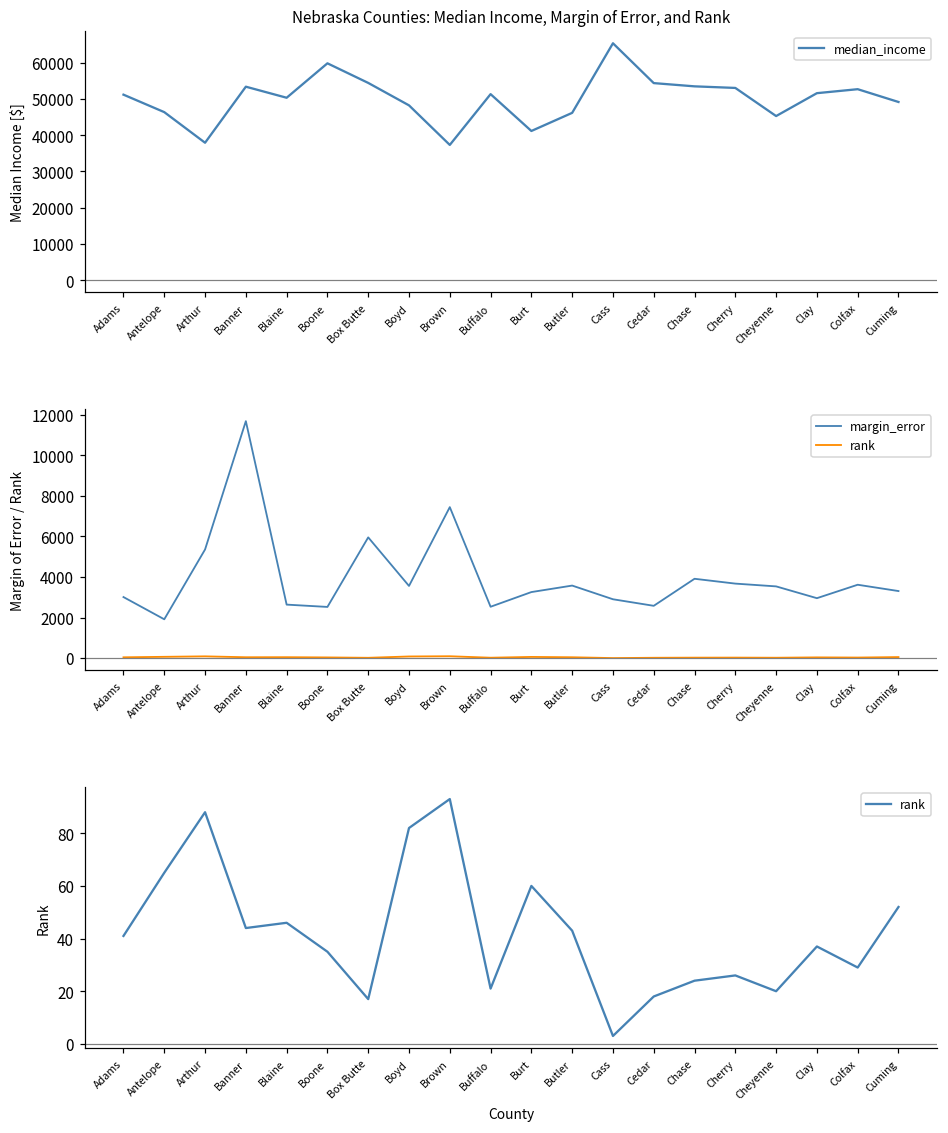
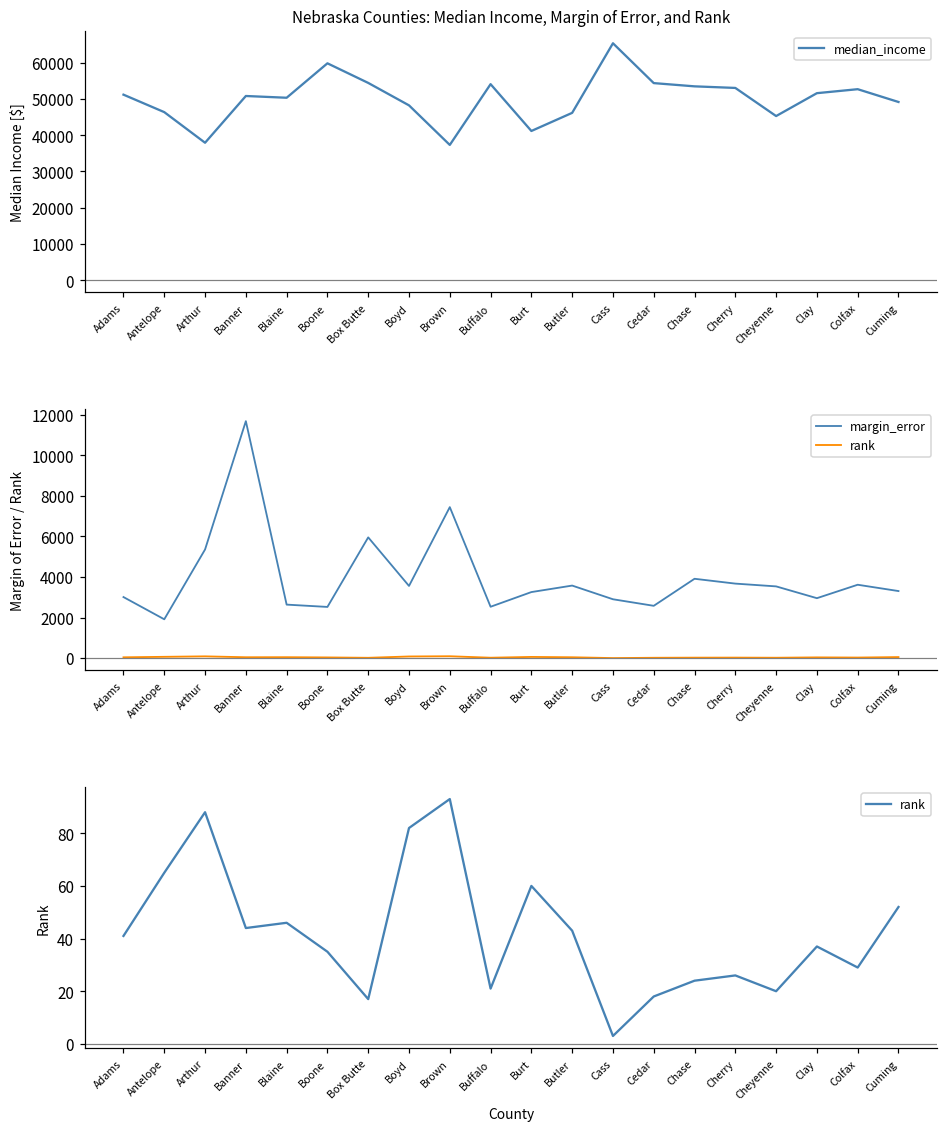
  {
    "Nebraska Counties: Median Income, Margin of Error, and Rank": {
      "Adams": 51000,
      "Antelope": 46000,
      "Arthur": 38000,
-     "Banner": 53000,
+     "Banner": 51000,
      "Blaine": 50000,
      "Boone": 60000,
      "Box Butte": 54000,
      "Boyd": 48000,
      "Brown": 37000,
-     "Buffalo": 51000,
+     "Buffalo": 54000,
      "Burt": 41000,
      "Butler": 46000,
      "Cass": 65000,
      "Cedar": 54000,
      "Chase": 53000,
      "Cherry": 53000,
      "Cheyenne": 45000,
      "Clay": 52000,
      "Colfax": 53000,
      "Cuming": 49000
    }
  }
